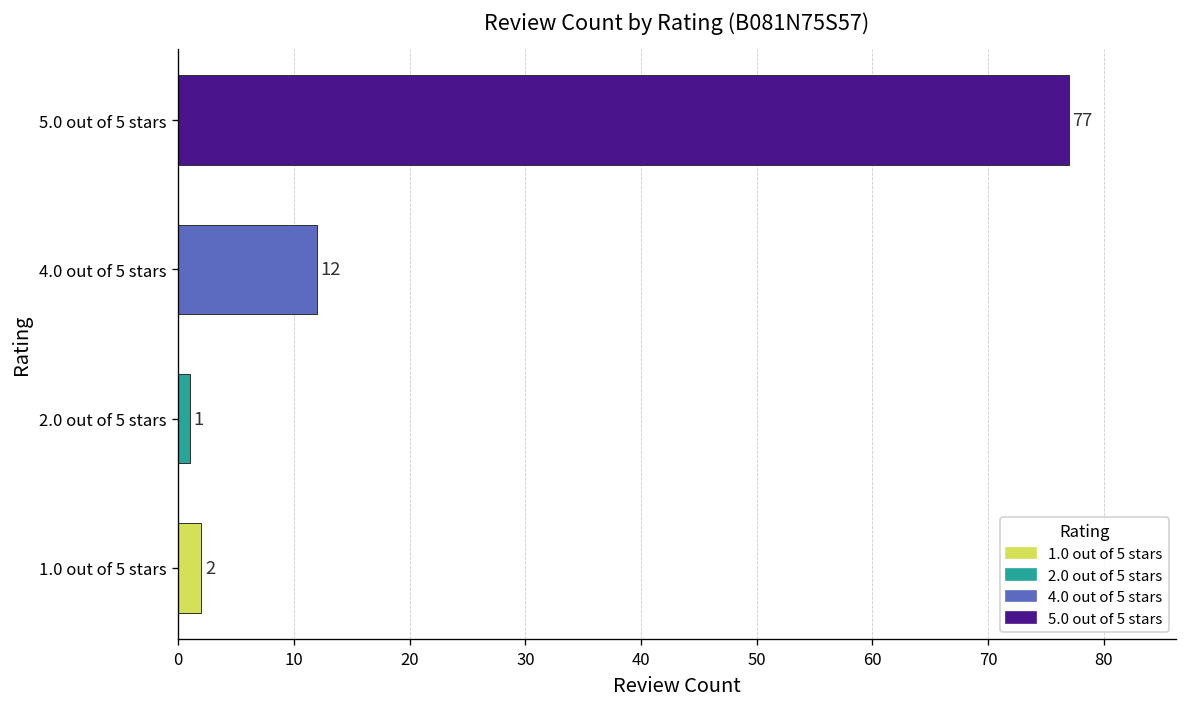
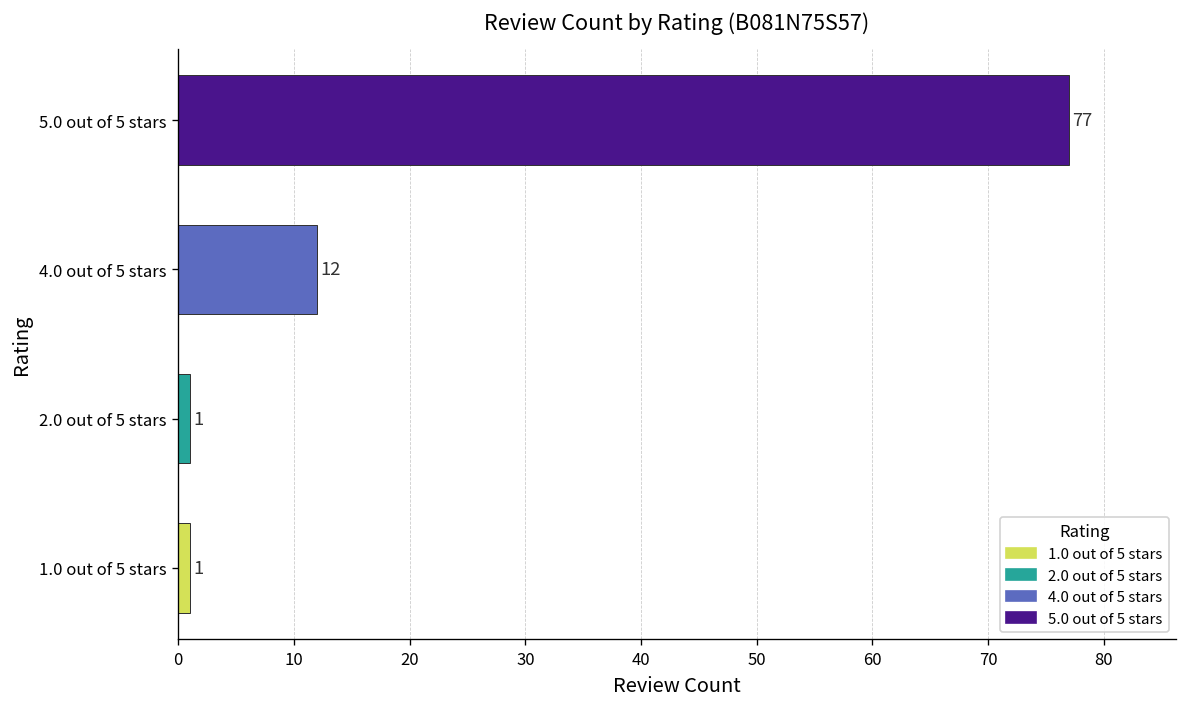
  {
    "5.0 out of 5 stars": 77,
    "4.0 out of 5 stars": 12,
    "2.0 out of 5 stars": 1,
-   "1.0 out of 5 stars": 2
+   "1.0 out of 5 stars": 1
  }
